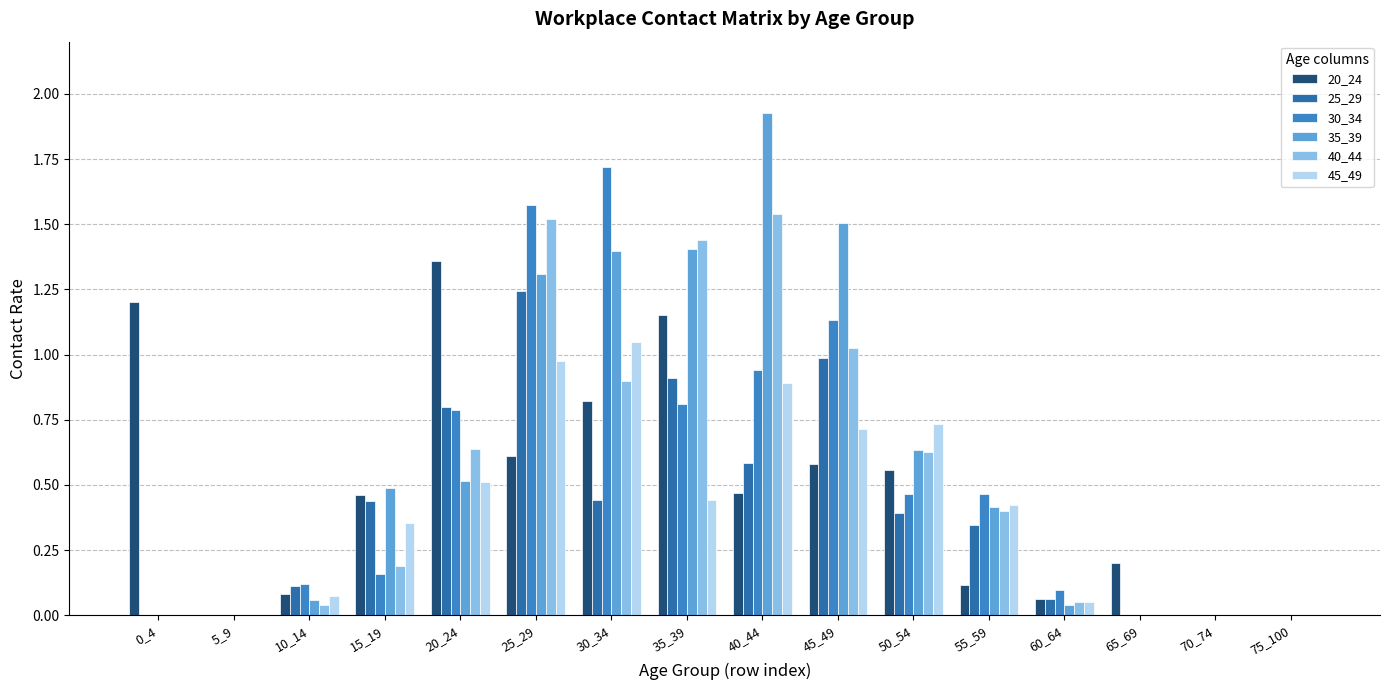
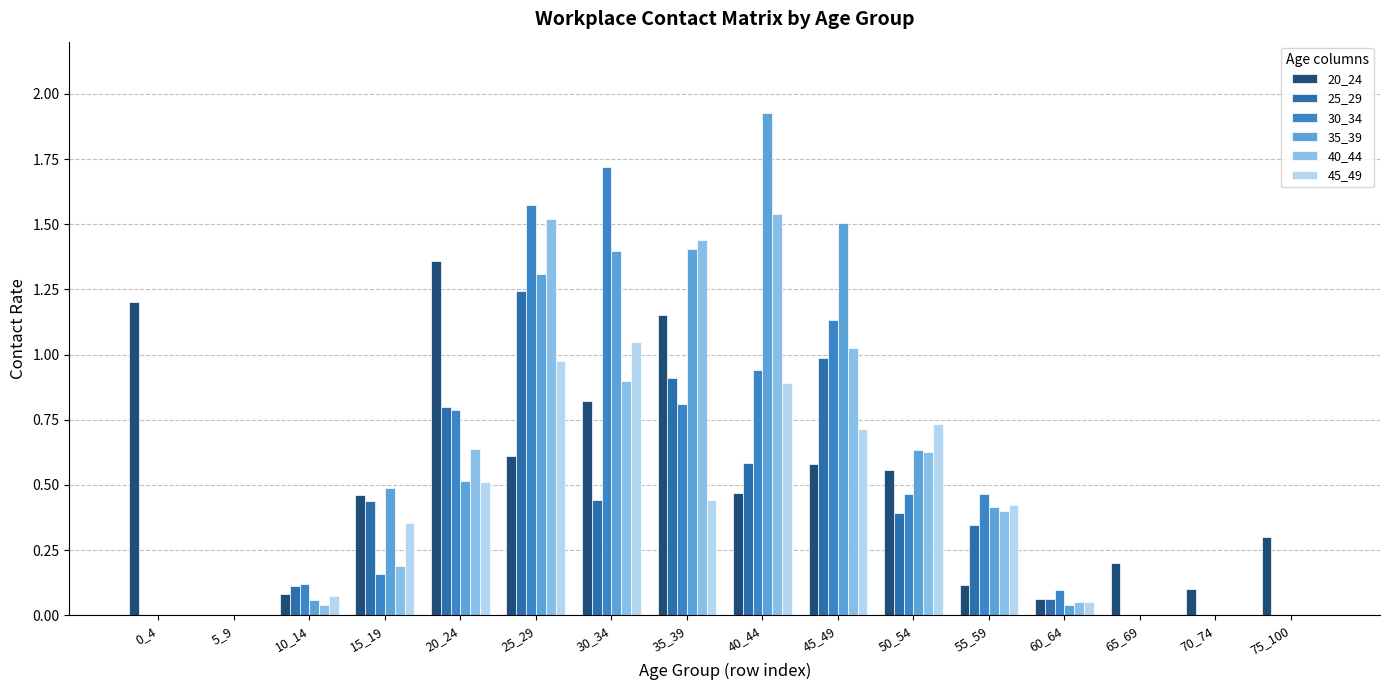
  {
    "20_24": {
      "0_4": 1.2,
      "5_9": 0.0,
      "10_14": 0.08,
      "15_19": 0.46,
      "20_24": 1.36,
      "25_29": 0.6,
      "30_34": 0.82,
      "35_39": 1.15,
      "40_44": 0.47,
      "45_49": 0.58,
      "50_54": 0.56,
      "55_59": 0.12,
      "60_64": 0.06,
      "65_69": 0.2,
-     "70_74": 0.0,
-     "75_100": 0.0
+     "70_74": 0.1,
+     "75_100": 0.3
    }
  }
